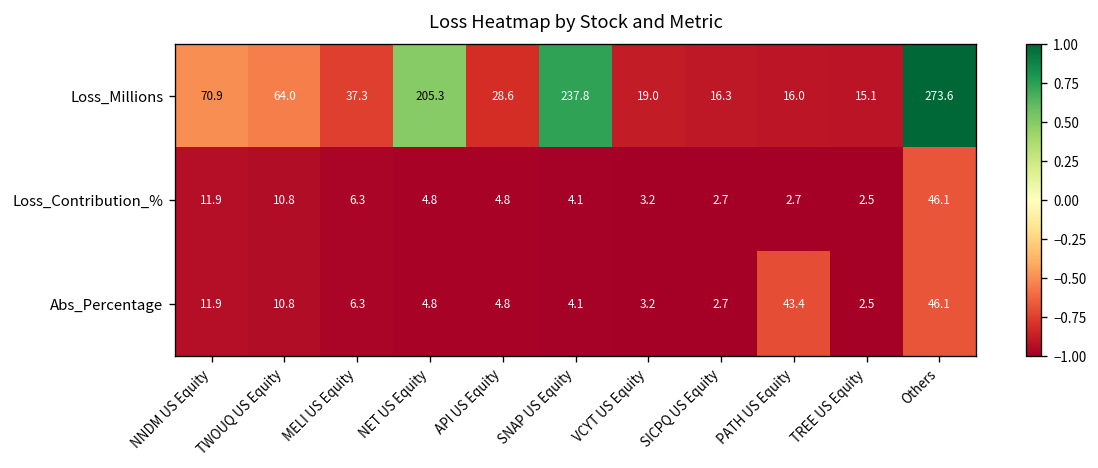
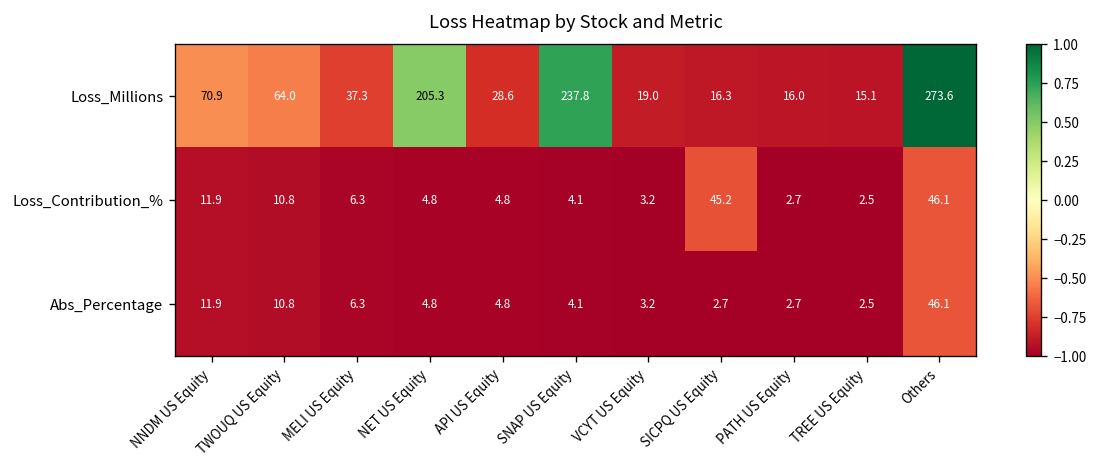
  {
    "Loss_Millions": {
      "NNDM US Equity": 70.9,
      "TWOUQ US Equity": 64.0,
      "MELI US Equity": 37.3,
      "NET US Equity": 205.3,
      "API US Equity": 28.6,
      "SNAP US Equity": 237.8,
      "VCYT US Equity": 19.0,
      "SICPQ US Equity": 16.3,
      "PATH US Equity": 16.0,
      "TREE US Equity": 15.1,
      "Others": 273.6
    },
    "Loss_Contribution_%": {
      "NNDM US Equity": 11.9,
      "TWOUQ US Equity": 10.8,
      "MELI US Equity": 6.3,
      "NET US Equity": 4.8,
      "API US Equity": 4.8,
      "SNAP US Equity": 4.1,
      "VCYT US Equity": 3.2,
-     "SICPQ US Equity": 2.7,
+     "SICPQ US Equity": 45.2,
      "PATH US Equity": 2.7,
      "TREE US Equity": 2.5,
      "Others": 46.1
    },
    "Abs_Percentage": {
      "NNDM US Equity": 11.9,
      "TWOUQ US Equity": 10.8,
      "MELI US Equity": 6.3,
      "NET US Equity": 4.8,
      "API US Equity": 4.8,
      "SNAP US Equity": 4.1,
      "VCYT US Equity": 3.2,
      "SICPQ US Equity": 2.7,
-     "PATH US Equity": 43.4,
+     "PATH US Equity": 2.7,
      "TREE US Equity": 2.5,
      "Others": 46.1
    }
  }
